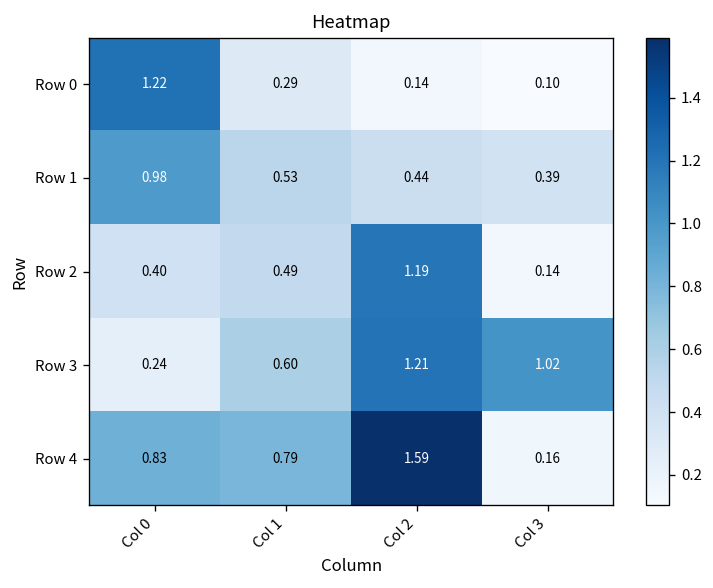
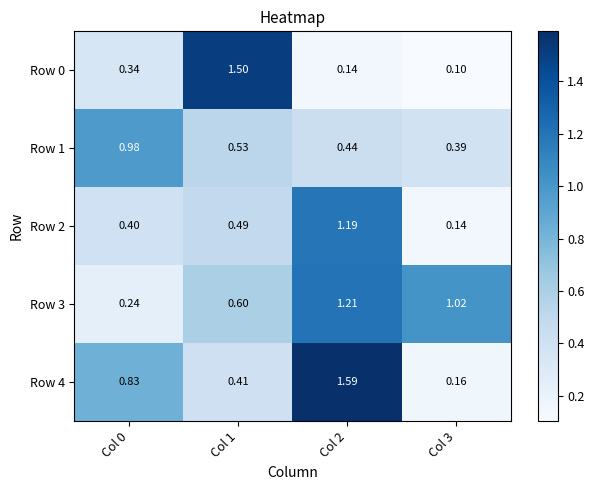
  {
    "Row 0": {
-     "Col 0": 1.22,
-     "Col 1": 0.29,
+     "Col 0": 0.34,
+     "Col 1": 1.50,
      "Col 2": 0.14,
      "Col 3": 0.10
    },
    "Row 1": {
      "Col 0": 0.98,
      "Col 1": 0.53,
      "Col 2": 0.44,
      "Col 3": 0.39
    },
    "Row 2": {
      "Col 0": 0.40,
      "Col 1": 0.49,
      "Col 2": 1.19,
      "Col 3": 0.14
    },
    "Row 3": {
      "Col 0": 0.24,
      "Col 1": 0.60,
      "Col 2": 1.21,
      "Col 3": 1.02
    },
    "Row 4": {
      "Col 0": 0.83,
-     "Col 1": 0.79,
+     "Col 1": 0.41,
      "Col 2": 1.59,
      "Col 3": 0.16
    }
  }
